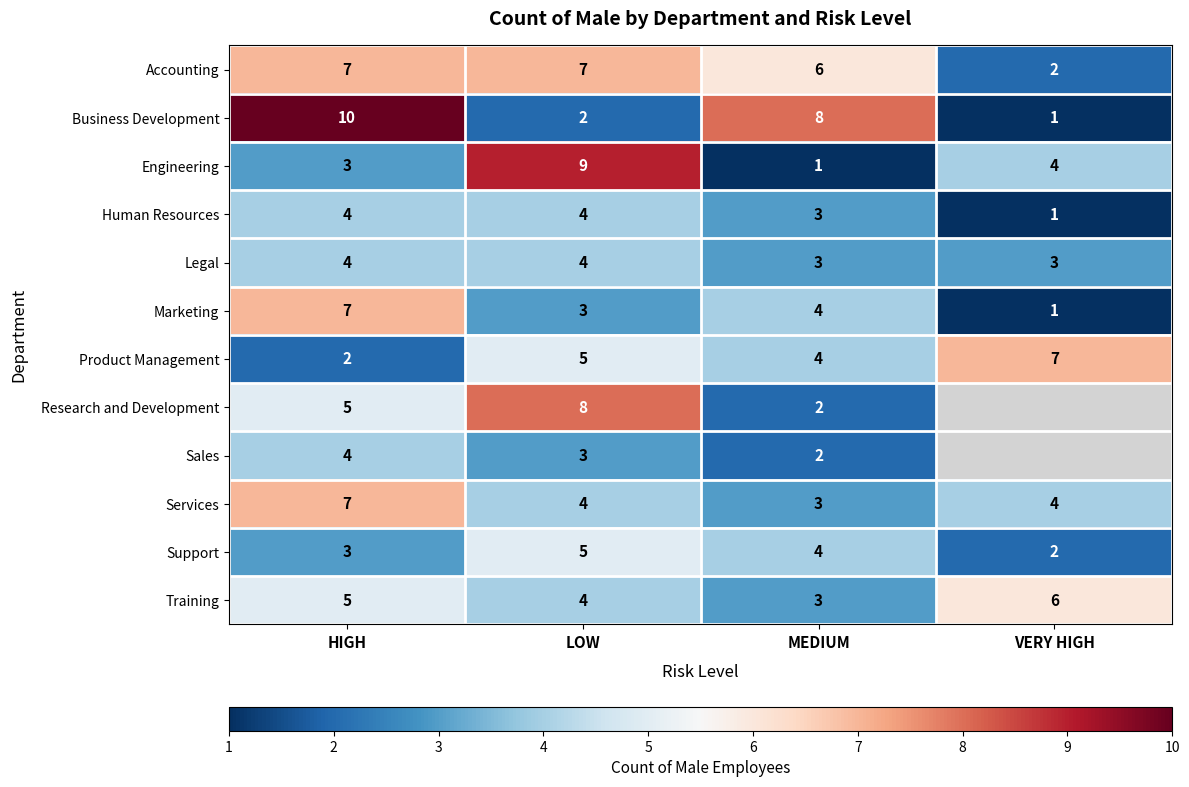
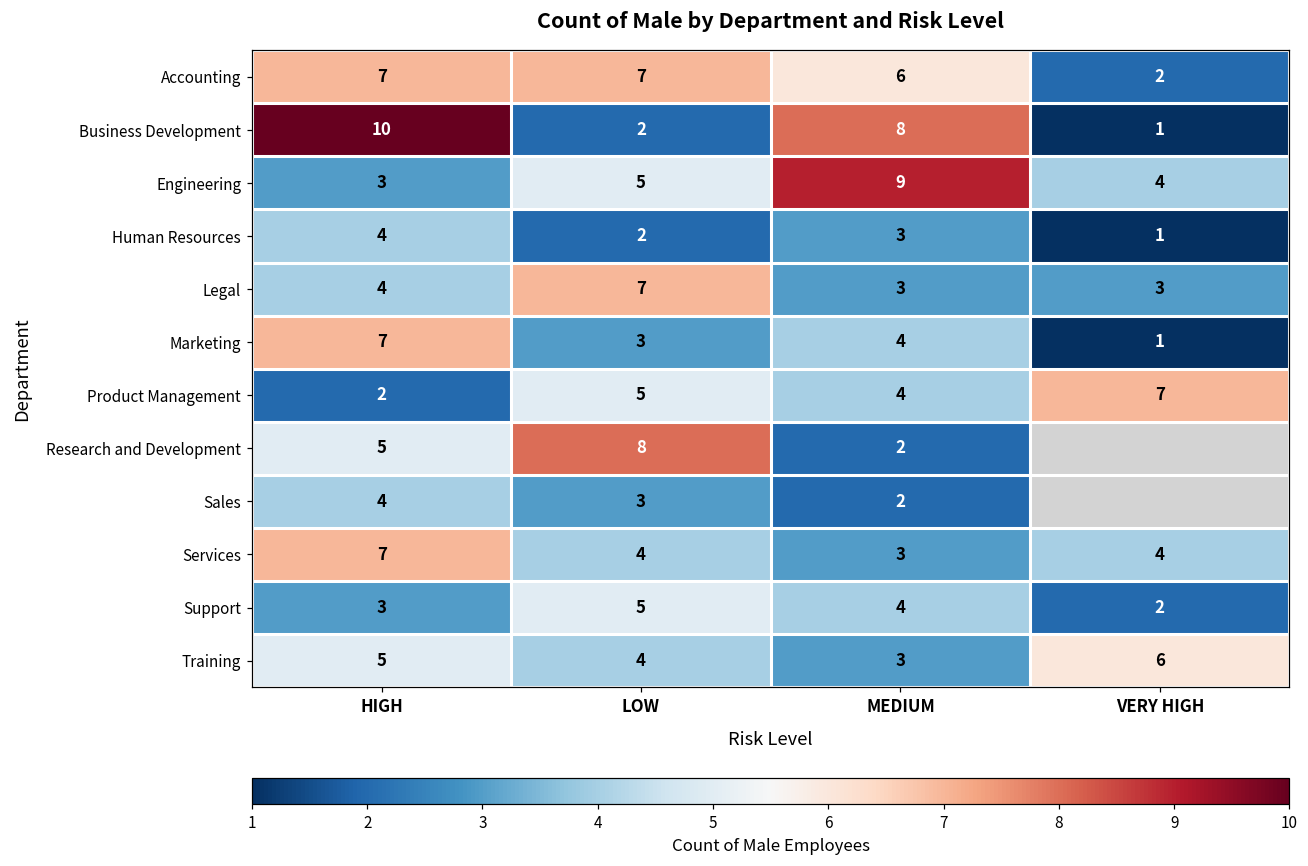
  {
    "Accounting": {
      "HIGH": 7,
      "LOW": 7,
      "MEDIUM": 6,
      "VERY HIGH": 2
    },
    "Business Development": {
      "HIGH": 10,
      "LOW": 2,
      "MEDIUM": 8,
      "VERY HIGH": 1
    },
    "Engineering": {
      "HIGH": 3,
-     "LOW": 9,
-     "MEDIUM": 1,
+     "LOW": 5,
+     "MEDIUM": 9,
      "VERY HIGH": 4
    },
    "Human Resources": {
      "HIGH": 4,
-     "LOW": 4,
+     "LOW": 2,
      "MEDIUM": 3,
      "VERY HIGH": 1
    },
    "Legal": {
      "HIGH": 4,
-     "LOW": 4,
+     "LOW": 7,
      "MEDIUM": 3,
      "VERY HIGH": 3
    },
    "Marketing": {
      "HIGH": 7,
      "LOW": 3,
      "MEDIUM": 4,
      "VERY HIGH": 1
    },
    "Product Management": {
      "HIGH": 2,
      "LOW": 5,
      "MEDIUM": 4,
      "VERY HIGH": 7
    },
    "Research and Development": {
      "HIGH": 5,
      "LOW": 8,
      "MEDIUM": 2
    },
    "Sales": {
      "HIGH": 4,
      "LOW": 3,
      "MEDIUM": 2
    },
    "Services": {
      "HIGH": 7,
      "LOW": 4,
      "MEDIUM": 3,
      "VERY HIGH": 4
    },
    "Support": {
      "HIGH": 3,
      "LOW": 5,
      "MEDIUM": 4,
      "VERY HIGH": 2
    },
    "Training": {
      "HIGH": 5,
      "LOW": 4,
      "MEDIUM": 3,
      "VERY HIGH": 6
    }
  }
